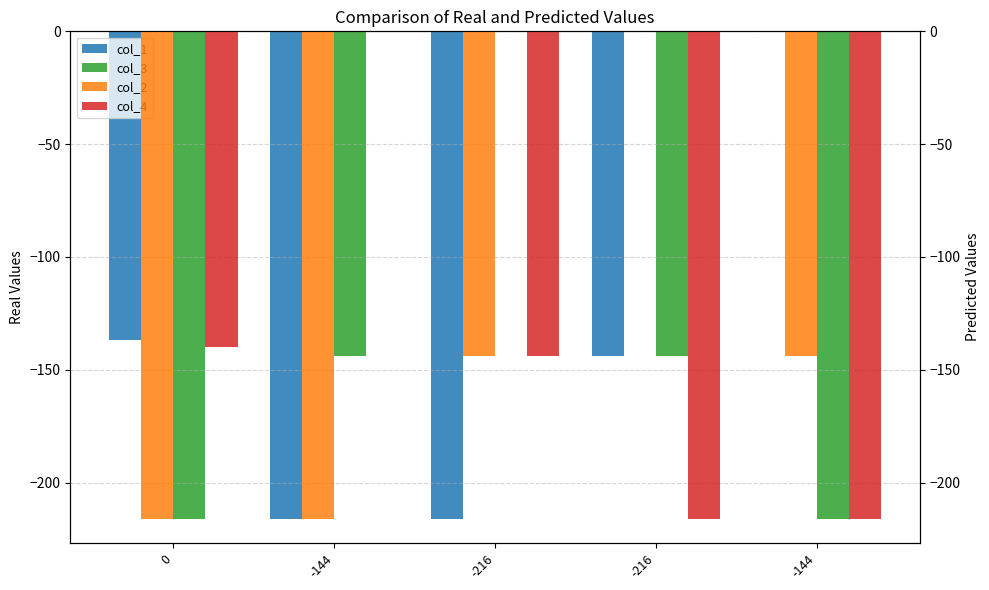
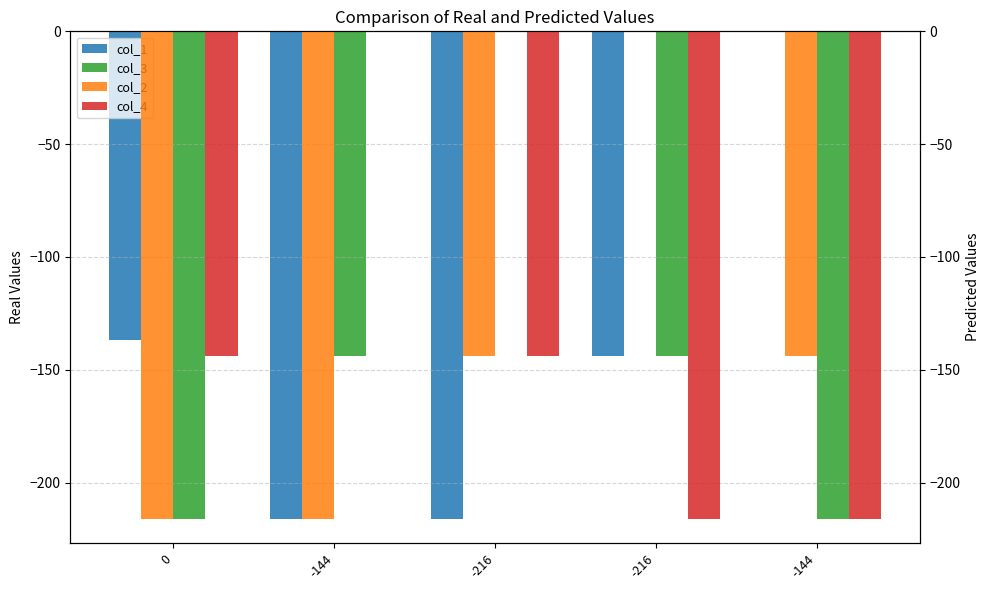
  {
    "col_1": {
      "0": -137
    },
    "col_3": {
      "0": -216
    },
    "col_2": {
      "0": -216
    },
    "col_4": {
-     "0": -140
+     "0": -144
    }
  }
